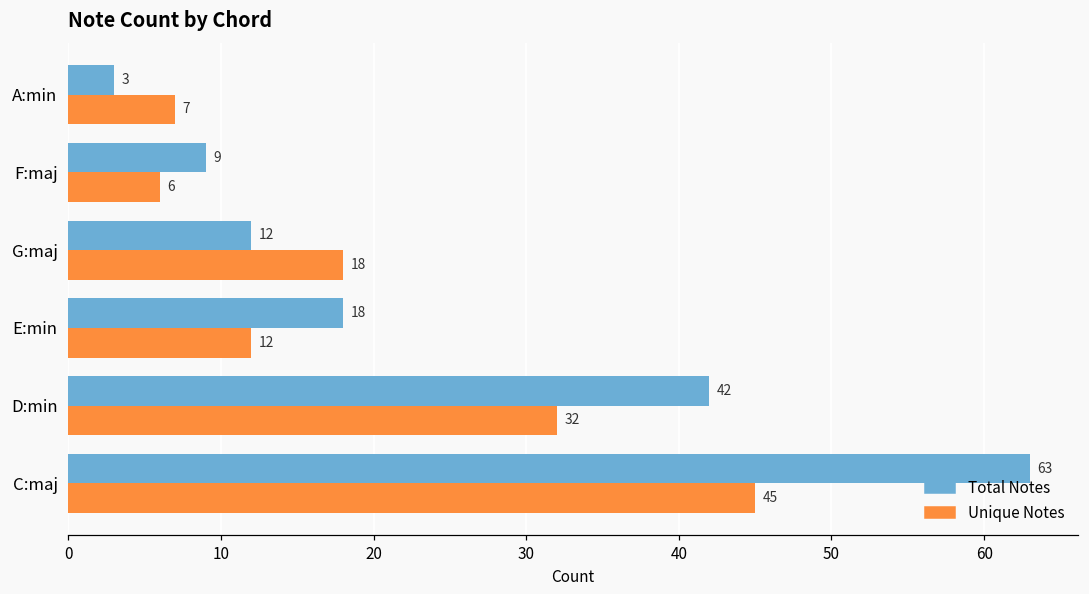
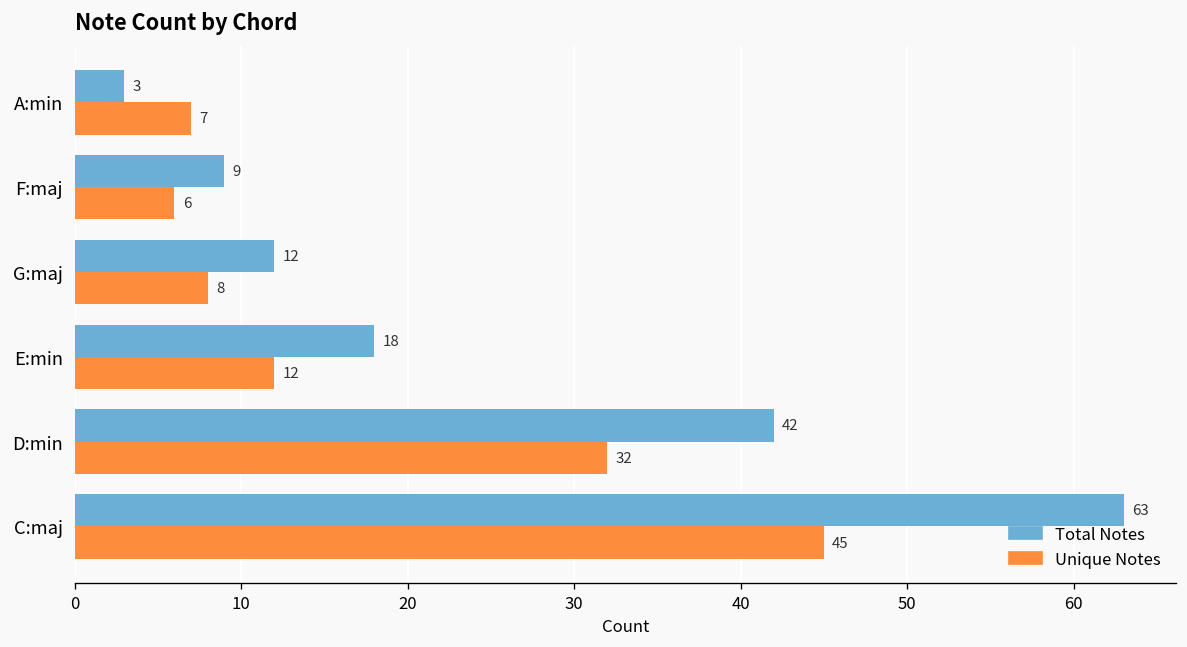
  {
    "Total Notes": {
      "A:min": 3,
      "F:maj": 9,
      "G:maj": 12,
      "E:min": 18,
      "D:min": 42,
      "C:maj": 63
    },
    "Unique Notes": {
      "A:min": 7,
      "F:maj": 6,
-     "G:maj": 18,
+     "G:maj": 8,
      "E:min": 12,
      "D:min": 32,
      "C:maj": 45
    }
  }
